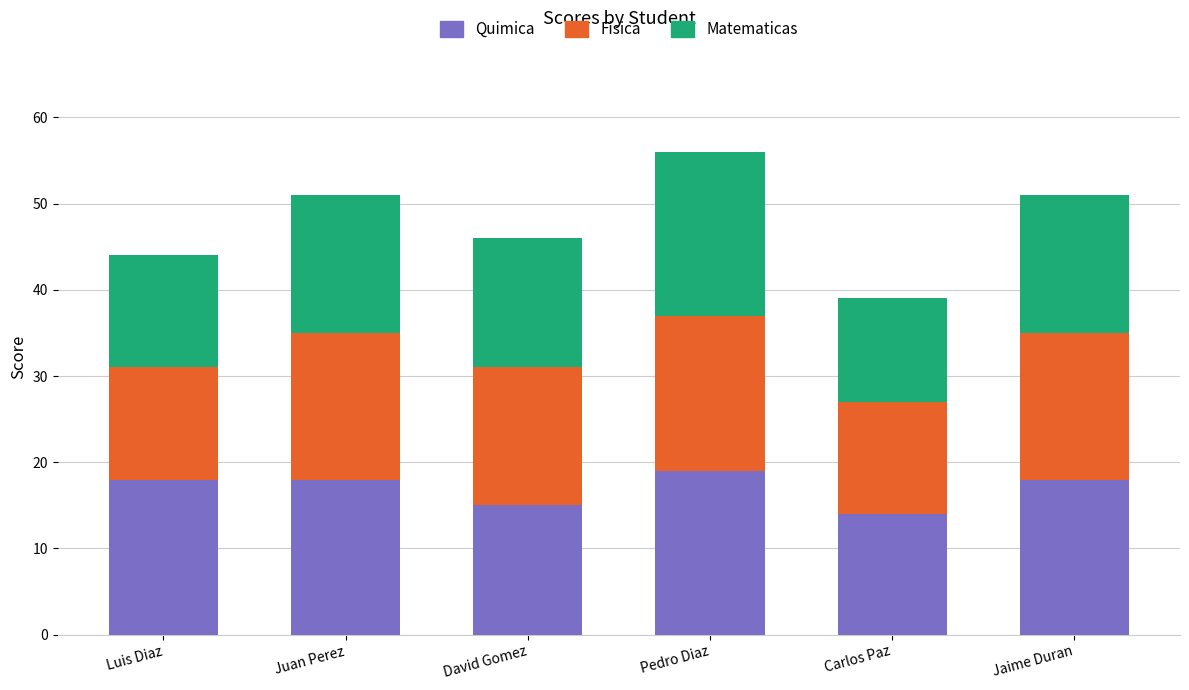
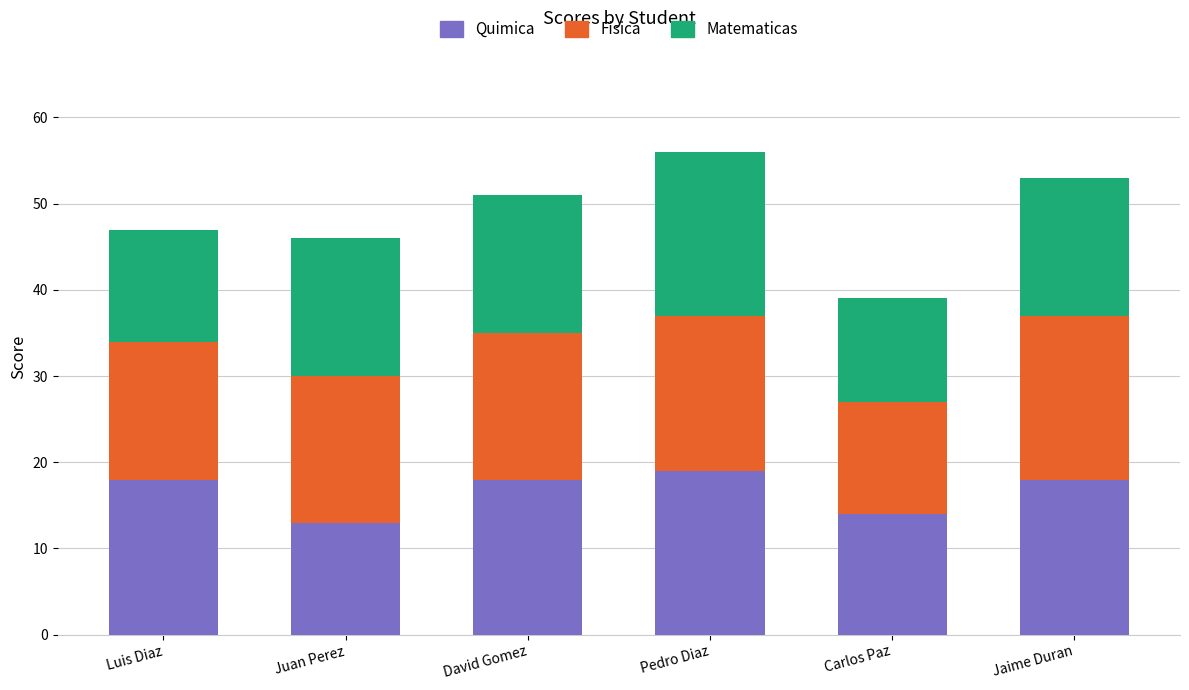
  {
    "Quimica": {
      "Luis Diaz": 18,
-     "Juan Perez": 18,
-     "David Gomez": 15,
+     "Juan Perez": 13,
+     "David Gomez": 18,
      "Pedro Diaz": 19,
      "Carlos Paz": 14,
      "Jaime Duran": 18
    },
    "Fisica": {
-     "Luis Diaz": 13,
+     "Luis Diaz": 16,
      "Juan Perez": 17,
-     "David Gomez": 16,
+     "David Gomez": 17,
      "Pedro Diaz": 18,
      "Carlos Paz": 13,
-     "Jaime Duran": 17
+     "Jaime Duran": 19
    },
    "Matematicas": {
      "Luis Diaz": 13,
      "Juan Perez": 16,
-     "David Gomez": 15,
+     "David Gomez": 16,
      "Pedro Diaz": 19,
      "Carlos Paz": 12,
      "Jaime Duran": 16
    }
  }
